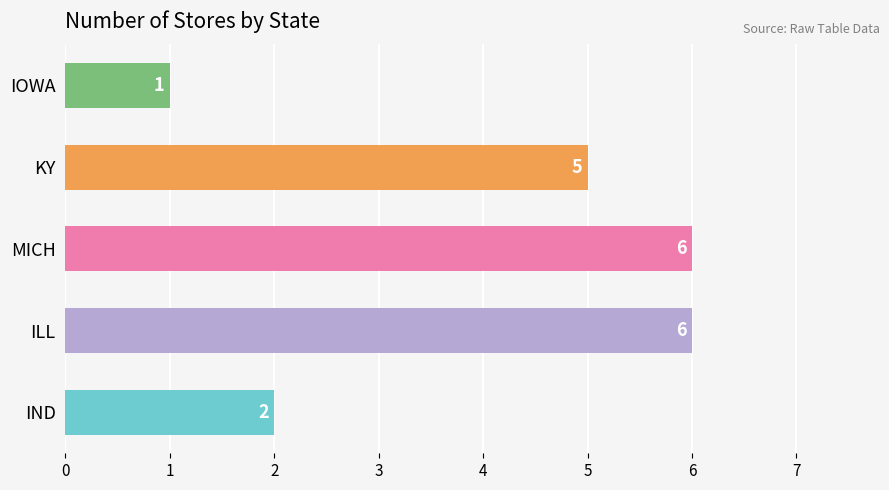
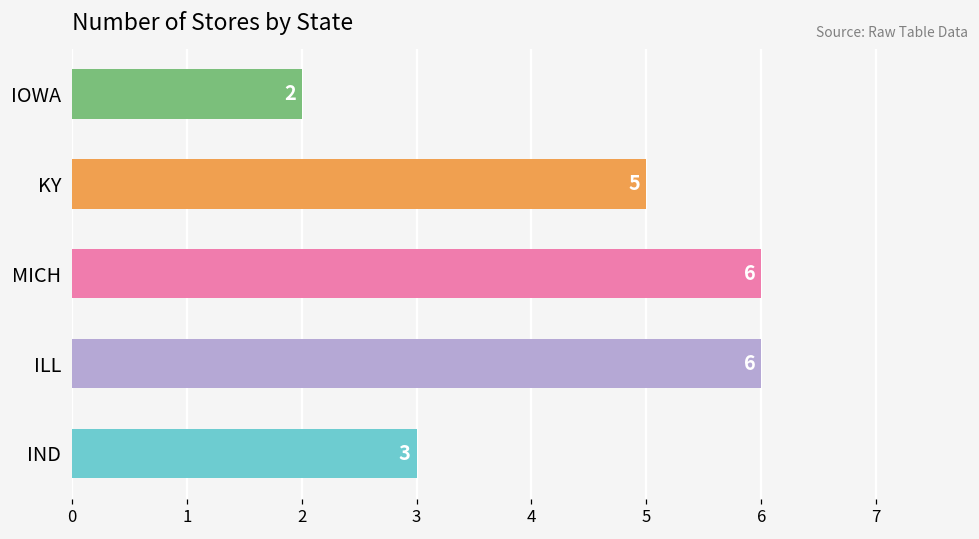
  {
-   "IOWA": 1,
+   "IOWA": 2,
    "KY": 5,
    "MICH": 6,
    "ILL": 6,
-   "IND": 2
+   "IND": 3
  }
